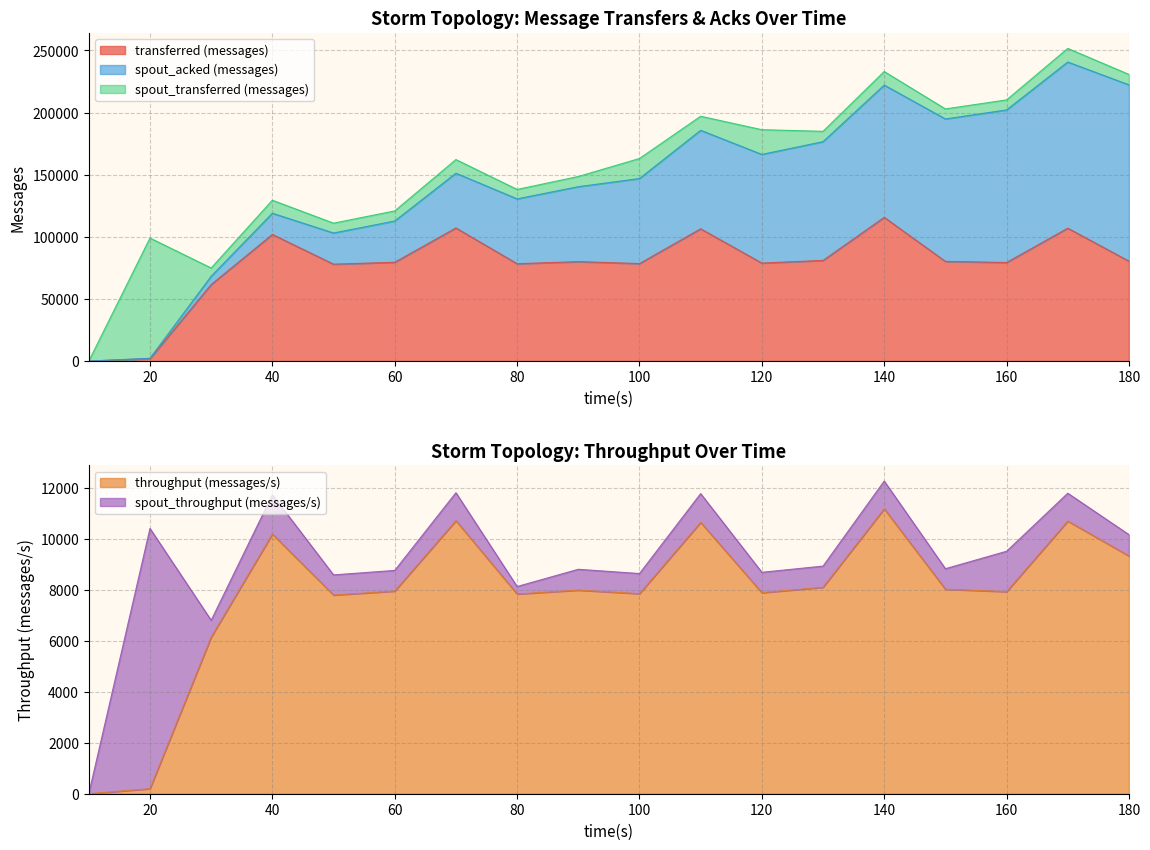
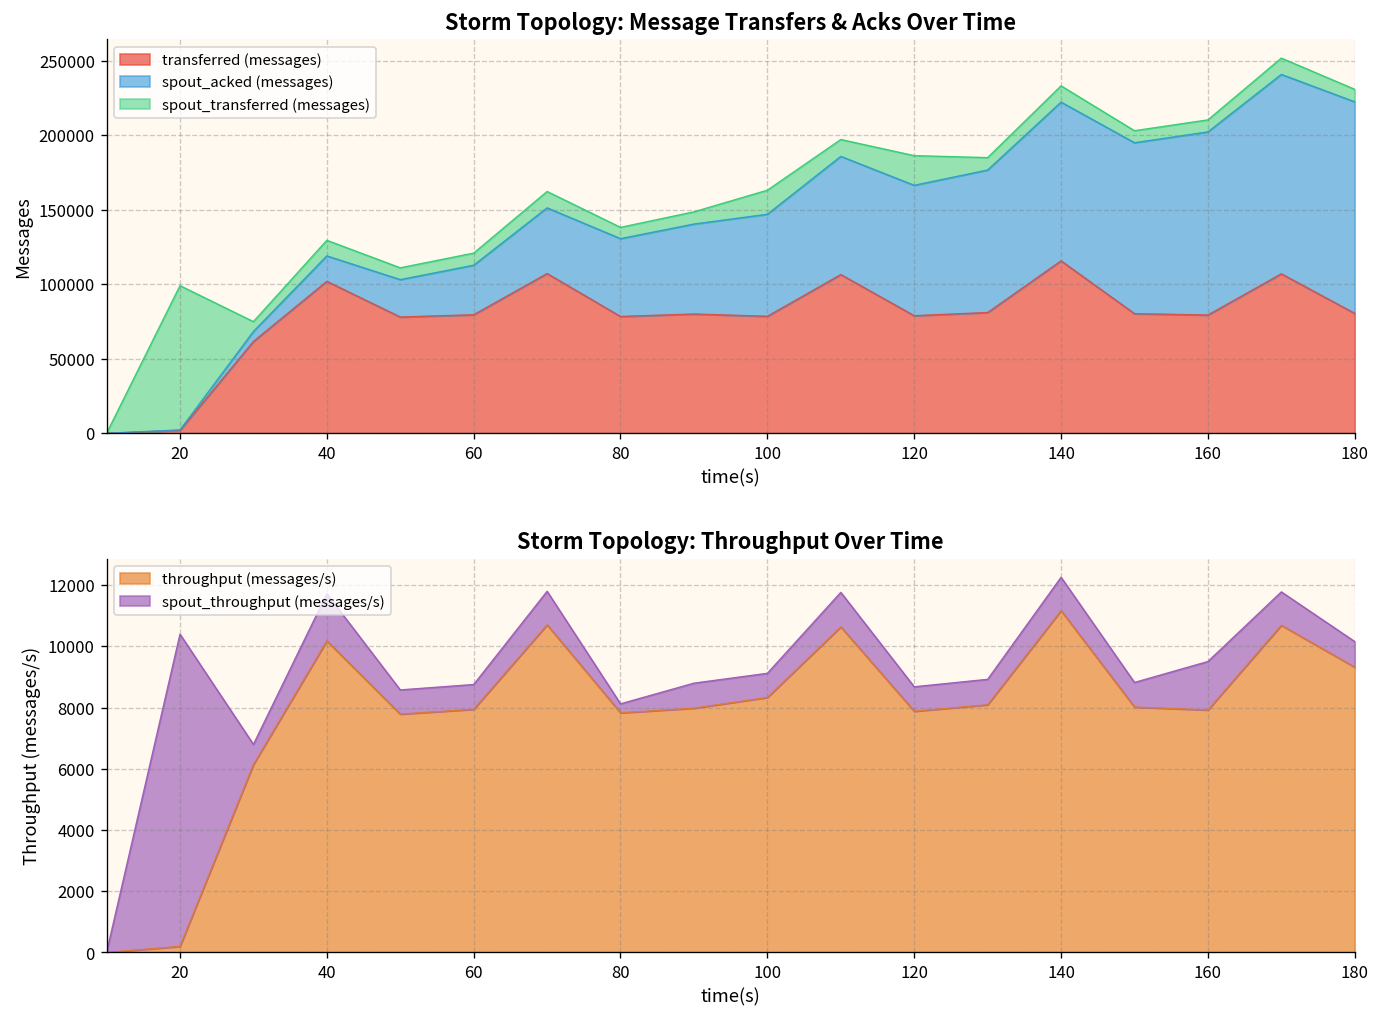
  {
    "Storm Topology: Message Transfers & Acks Over Time": {
      "transferred (messages)": {
        "40": 102000,
        "60": 80000,
        "80": 78000,
        "100": 79000,
        "120": 79000,
        "140": 116000,
        "160": 79000,
        "180": 80000
      }
    },
    "Storm Topology: Throughput Over Time": {
      "throughput (messages/s)": {
        "20": 200,
        "40": 10200,
        "60": 7900,
        "80": 7800,
-       "100": 7800,
+       "100": 8300,
        "120": 7900,
        "140": 11200,
        "160": 7900,
        "180": 9300
      },
      "spout_throughput (messages/s)": {
        "20": 10200,
        "60": 800,
        "80": 300,
        "100": 800,
        "120": 800,
        "140": 1100,
        "160": 1600,
        "180": 800
      }
    }
  }
